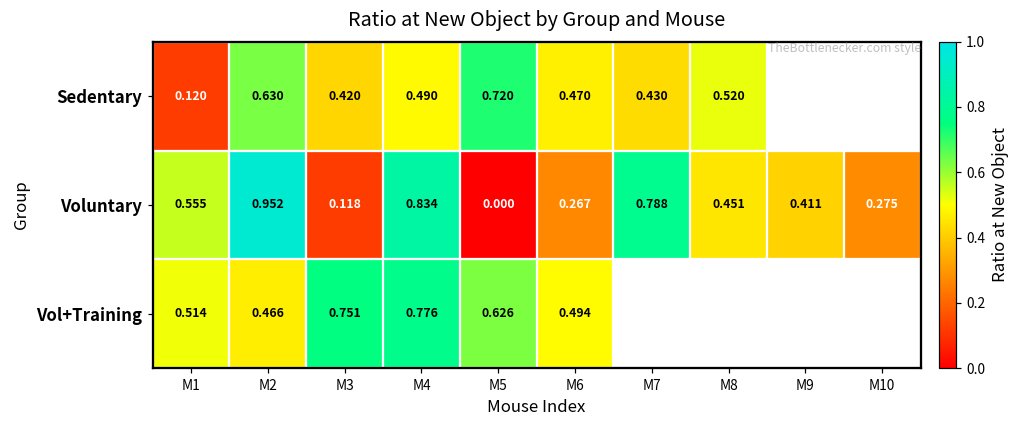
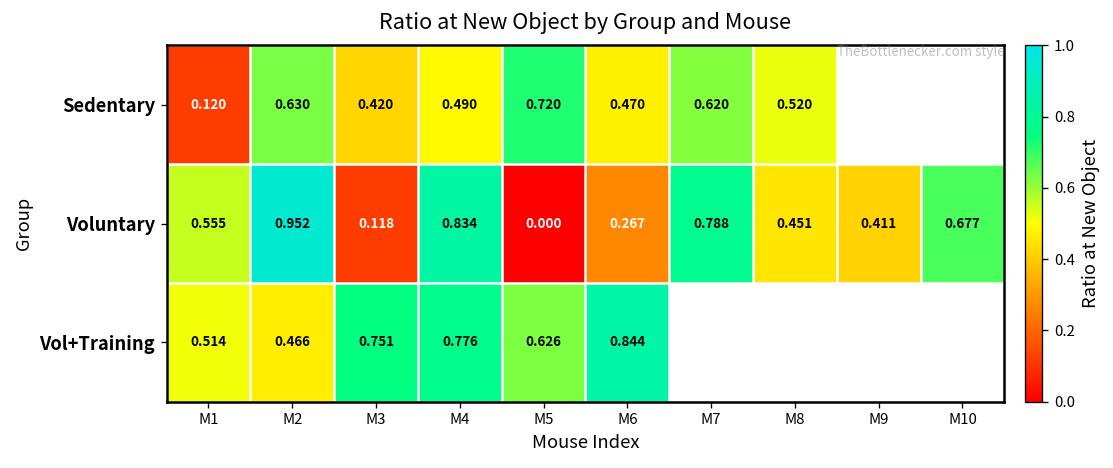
  {
    "Sedentary": {
      "M1": 0.120,
      "M2": 0.630,
      "M3": 0.420,
      "M4": 0.490,
      "M5": 0.720,
      "M6": 0.470,
-     "M7": 0.430,
+     "M7": 0.620,
      "M8": 0.520
    },
    "Voluntary": {
      "M1": 0.555,
      "M2": 0.952,
      "M3": 0.118,
      "M4": 0.834,
      "M5": 0.000,
      "M6": 0.267,
      "M7": 0.788,
      "M8": 0.451,
      "M9": 0.411,
-     "M10": 0.275
+     "M10": 0.677
    },
    "Vol+Training": {
      "M1": 0.514,
      "M2": 0.466,
      "M3": 0.751,
      "M4": 0.776,
      "M5": 0.626,
-     "M6": 0.494
+     "M6": 0.844
    }
  }
